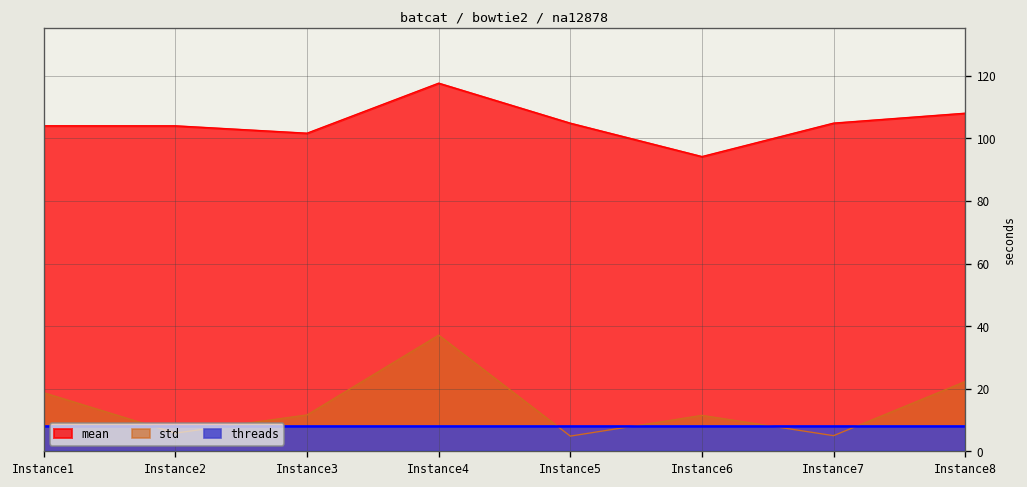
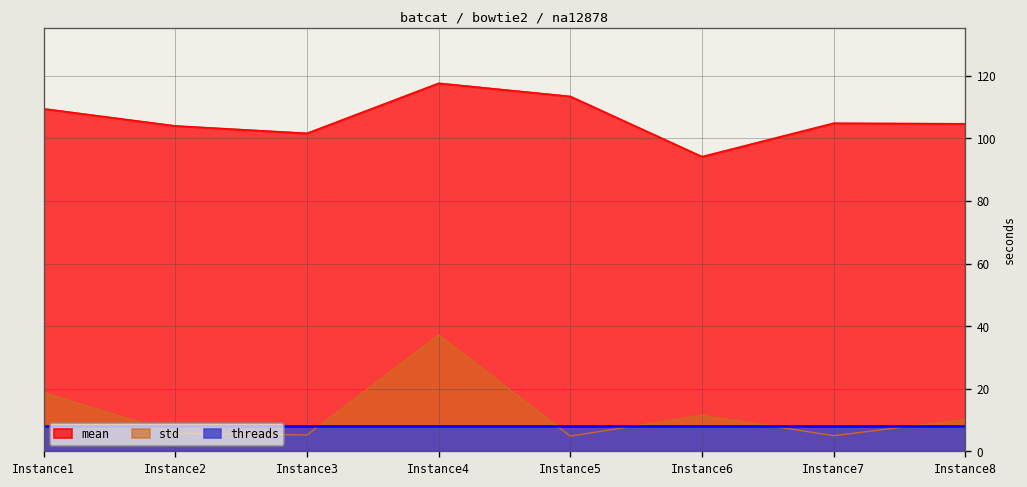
  {
    "mean": {
-     "Instance1": 104,
+     "Instance1": 110,
      "Instance2": 104,
      "Instance3": 102,
      "Instance4": 118,
-     "Instance5": 105,
+     "Instance5": 113,
      "Instance6": 94,
      "Instance7": 105,
-     "Instance8": 108
+     "Instance8": 105
    },
    "std": {
      "Instance1": 19,
-     "Instance3": 12,
+     "Instance3": 5,
      "Instance4": 37,
      "Instance5": 5,
      "Instance6": 11,
      "Instance7": 5,
-     "Instance8": 22
+     "Instance8": 10
    },
    "threads": {
      "Instance1": 8,
      "Instance3": 8,
      "Instance4": 8,
      "Instance5": 8,
      "Instance6": 8,
      "Instance7": 8,
      "Instance8": 8
    }
  }
